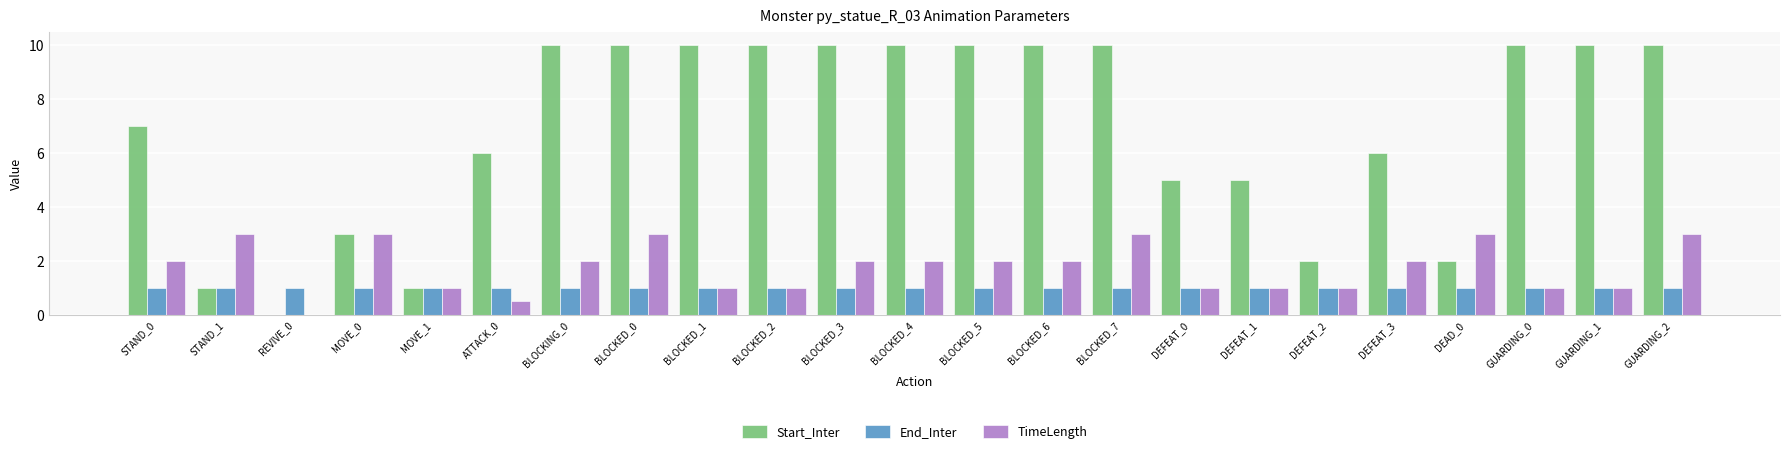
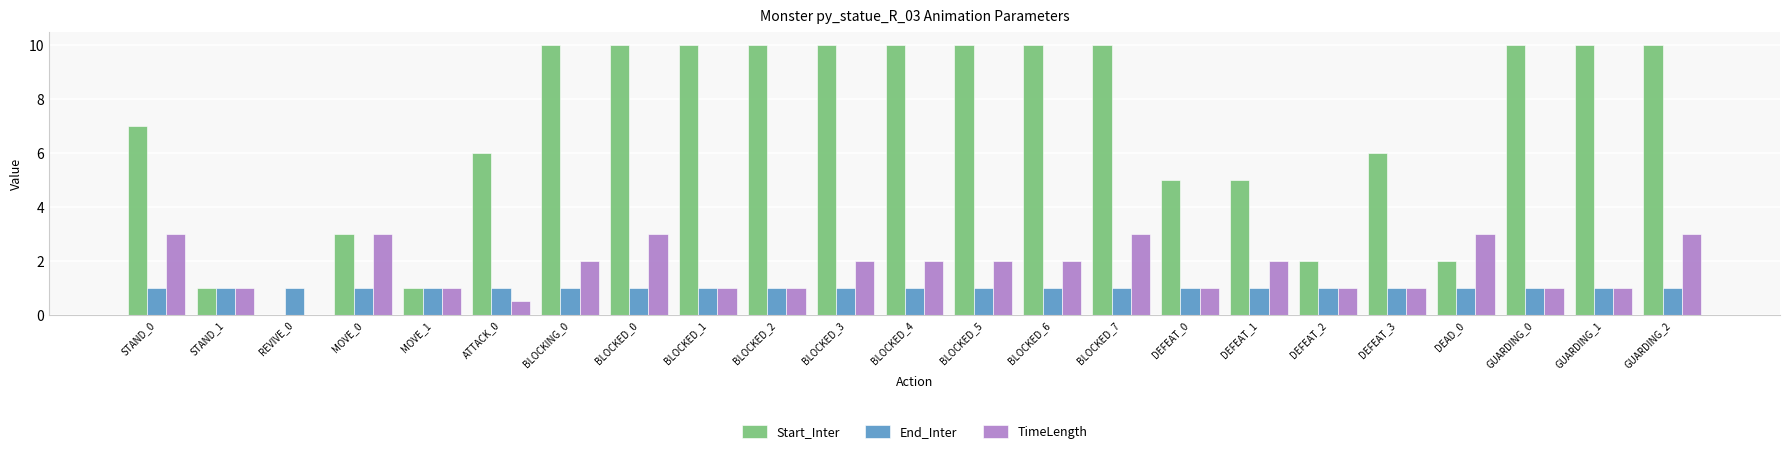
  {
    "Start_Inter": {
      "STAND_0": 7,
      "STAND_1": 1,
      "REVIVE_0": 0,
      "MOVE_0": 3,
      "MOVE_1": 1,
      "ATTACK_0": 6,
      "BLOCKING_0": 10,
      "BLOCKED_0": 10,
      "BLOCKED_1": 10,
      "BLOCKED_2": 10,
      "BLOCKED_3": 10,
      "BLOCKED_4": 10,
      "BLOCKED_5": 10,
      "BLOCKED_6": 10,
      "BLOCKED_7": 10,
      "DEFEAT_0": 5,
      "DEFEAT_1": 5,
      "DEFEAT_2": 2,
      "DEFEAT_3": 6,
      "DEAD_0": 2,
      "GUARDING_0": 10,
      "GUARDING_1": 10,
      "GUARDING_2": 10
    },
    "End_Inter": {
      "STAND_0": 1,
      "STAND_1": 1,
      "REVIVE_0": 1,
      "MOVE_0": 1,
      "MOVE_1": 1,
      "ATTACK_0": 1,
      "BLOCKING_0": 1,
      "BLOCKED_0": 1,
      "BLOCKED_1": 1,
      "BLOCKED_2": 1,
      "BLOCKED_3": 1,
      "BLOCKED_4": 1,
      "BLOCKED_5": 1,
      "BLOCKED_6": 1,
      "BLOCKED_7": 1,
      "DEFEAT_0": 1,
      "DEFEAT_1": 1,
      "DEFEAT_2": 1,
      "DEFEAT_3": 1,
      "DEAD_0": 1,
      "GUARDING_0": 1,
      "GUARDING_1": 1,
      "GUARDING_2": 1
    },
    "TimeLength": {
-     "STAND_0": 2,
-     "STAND_1": 3,
+     "STAND_0": 3,
+     "STAND_1": 1,
      "REVIVE_0": 0,
      "MOVE_0": 3,
      "MOVE_1": 1,
      "ATTACK_0": 0.5,
      "BLOCKING_0": 2,
      "BLOCKED_0": 3,
      "BLOCKED_1": 1,
      "BLOCKED_2": 1,
      "BLOCKED_3": 2,
      "BLOCKED_4": 2,
      "BLOCKED_5": 2,
      "BLOCKED_6": 2,
      "BLOCKED_7": 3,
      "DEFEAT_0": 1,
-     "DEFEAT_1": 1,
+     "DEFEAT_1": 2,
      "DEFEAT_2": 1,
-     "DEFEAT_3": 2,
+     "DEFEAT_3": 1,
      "DEAD_0": 3,
      "GUARDING_0": 1,
      "GUARDING_1": 1,
      "GUARDING_2": 3
    }
  }
